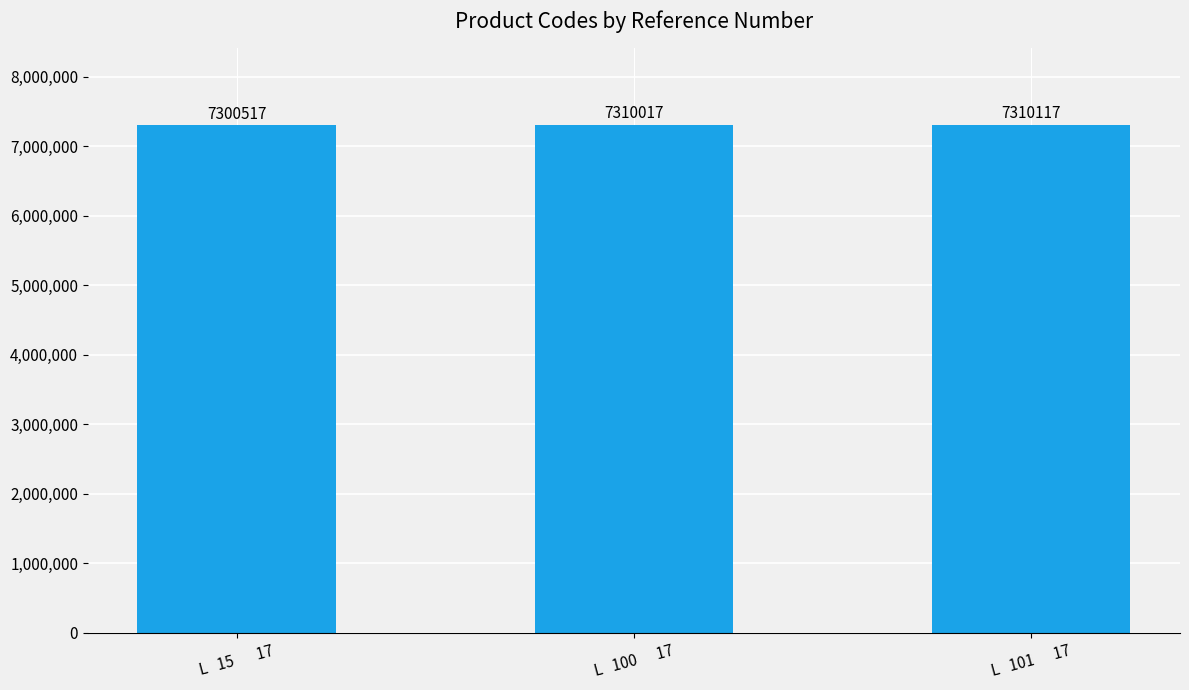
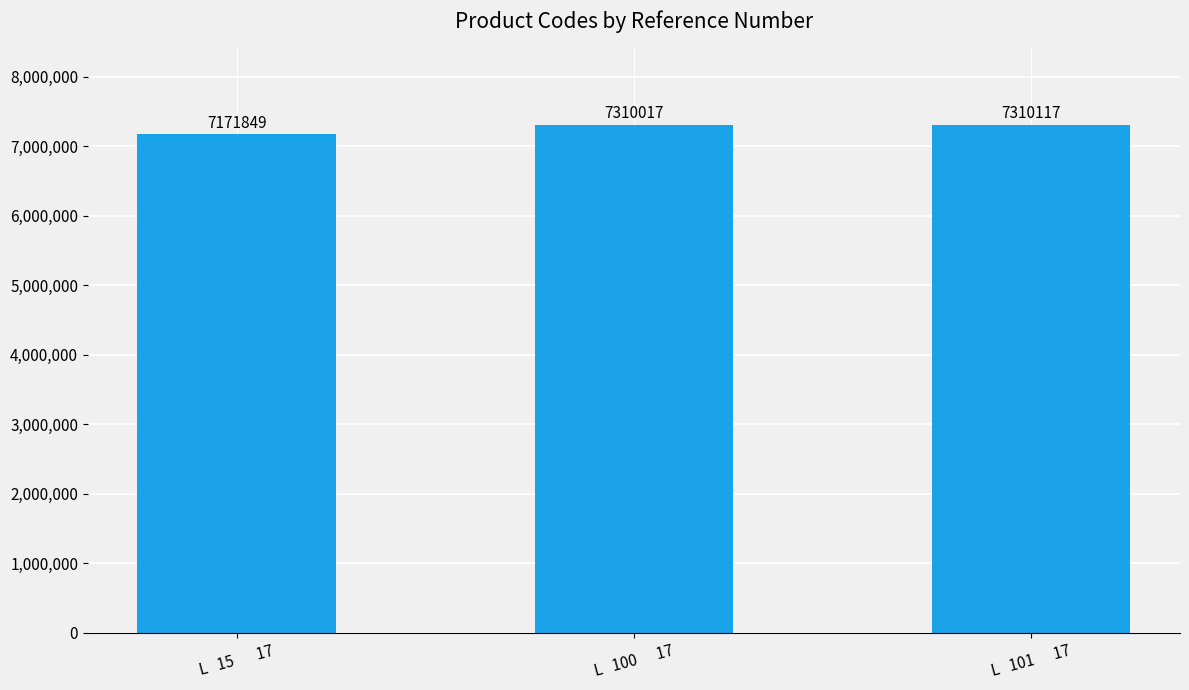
  {
-   "L 15 17": 7300517,
+   "L 15 17": 7171849,
    "L 100 17": 7310017,
    "L 101 17": 7310117
  }
